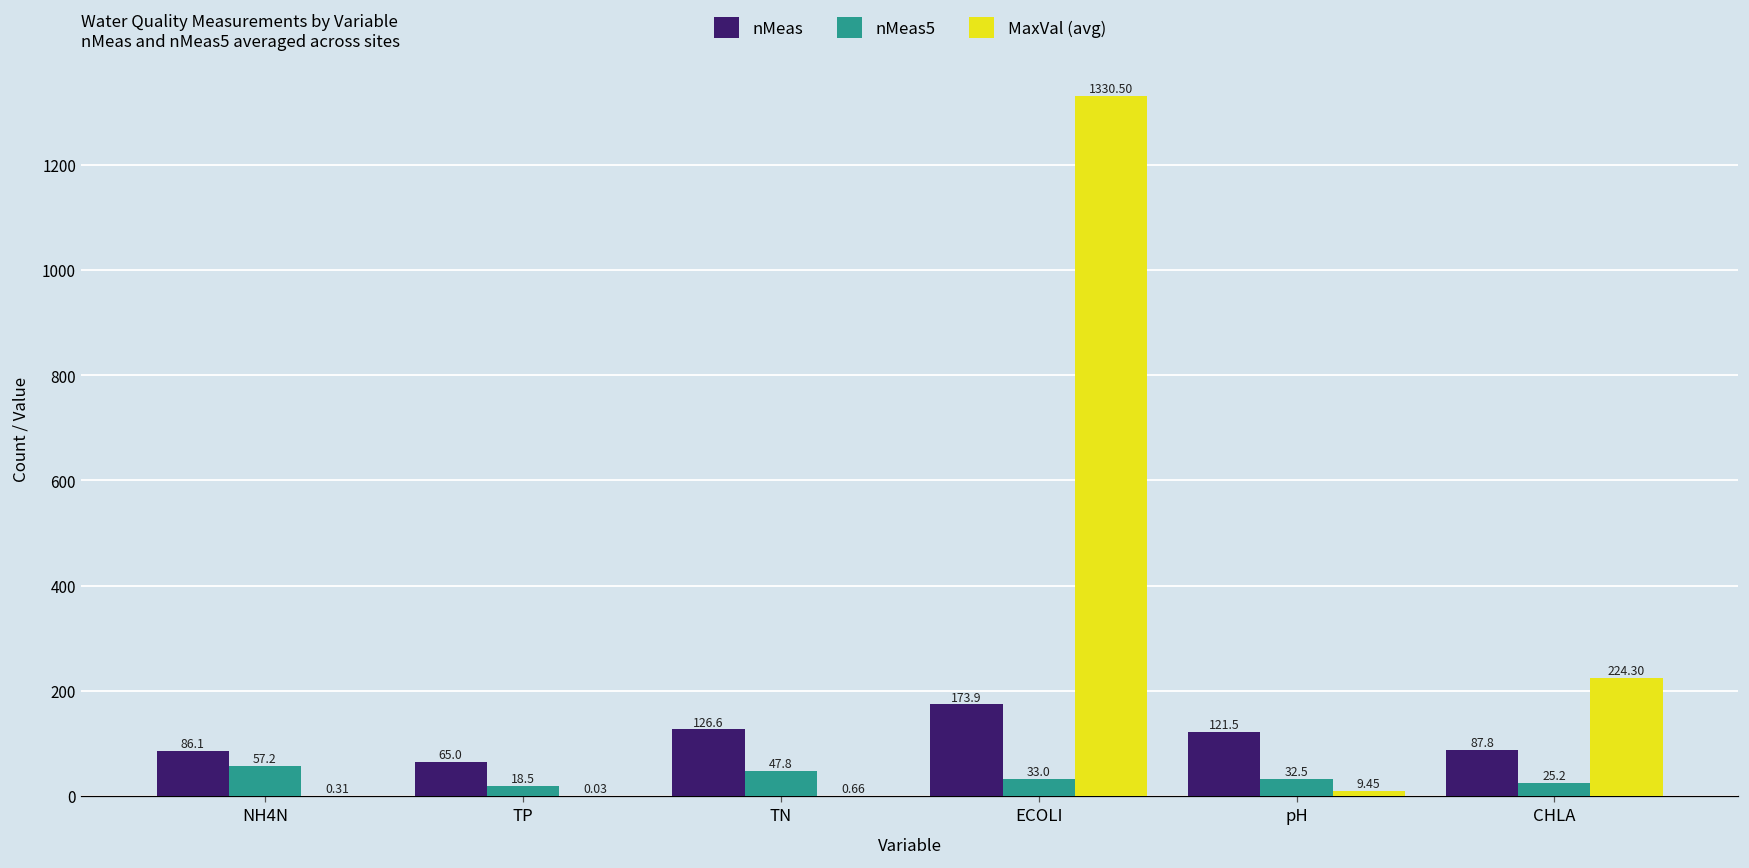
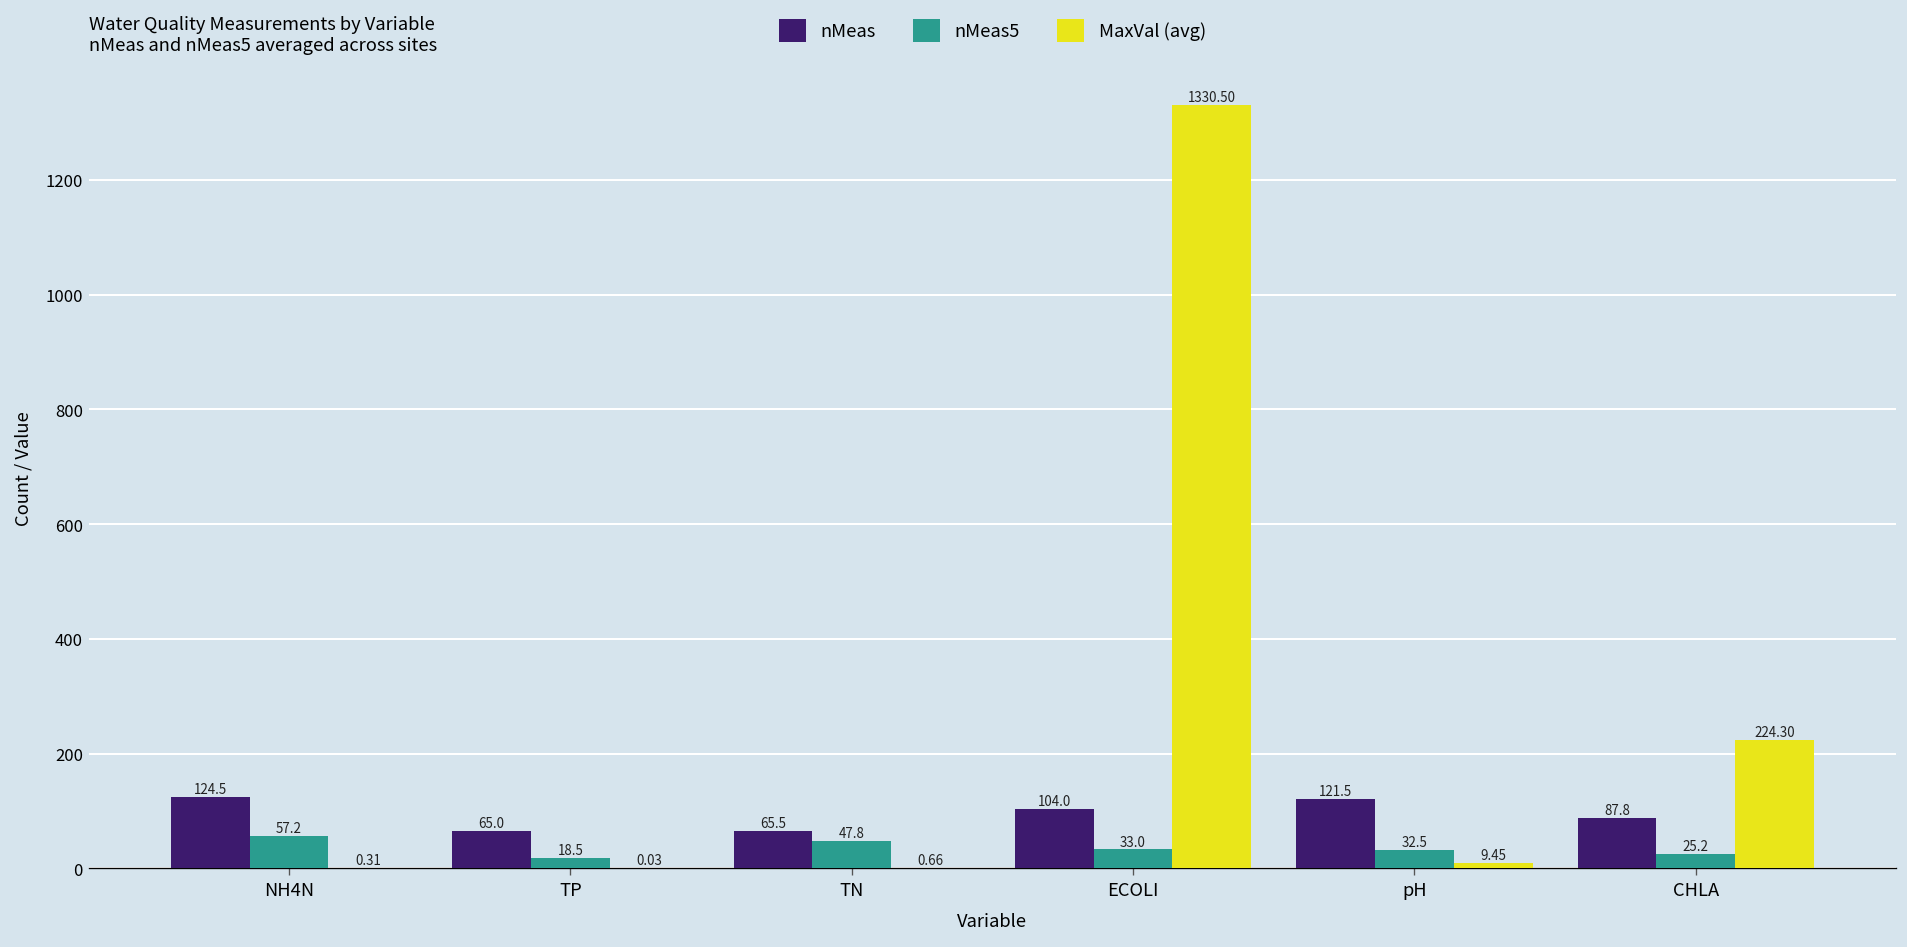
  {
    "nMeas": {
-     "NH4N": 86.1,
+     "NH4N": 124.5,
      "TP": 65.0,
-     "TN": 126.6,
-     "ECOLI": 173.9,
+     "TN": 65.5,
+     "ECOLI": 104.0,
      "pH": 121.5,
      "CHLA": 87.8
    },
    "nMeas5": {
      "NH4N": 57.2,
      "TP": 18.5,
      "TN": 47.8,
      "ECOLI": 33.0,
      "pH": 32.5,
      "CHLA": 25.2
    },
    "MaxVal (avg)": {
      "NH4N": 0.31,
      "TP": 0.03,
      "TN": 0.66,
      "ECOLI": 1330.50,
      "pH": 9.45,
      "CHLA": 224.30
    }
  }
